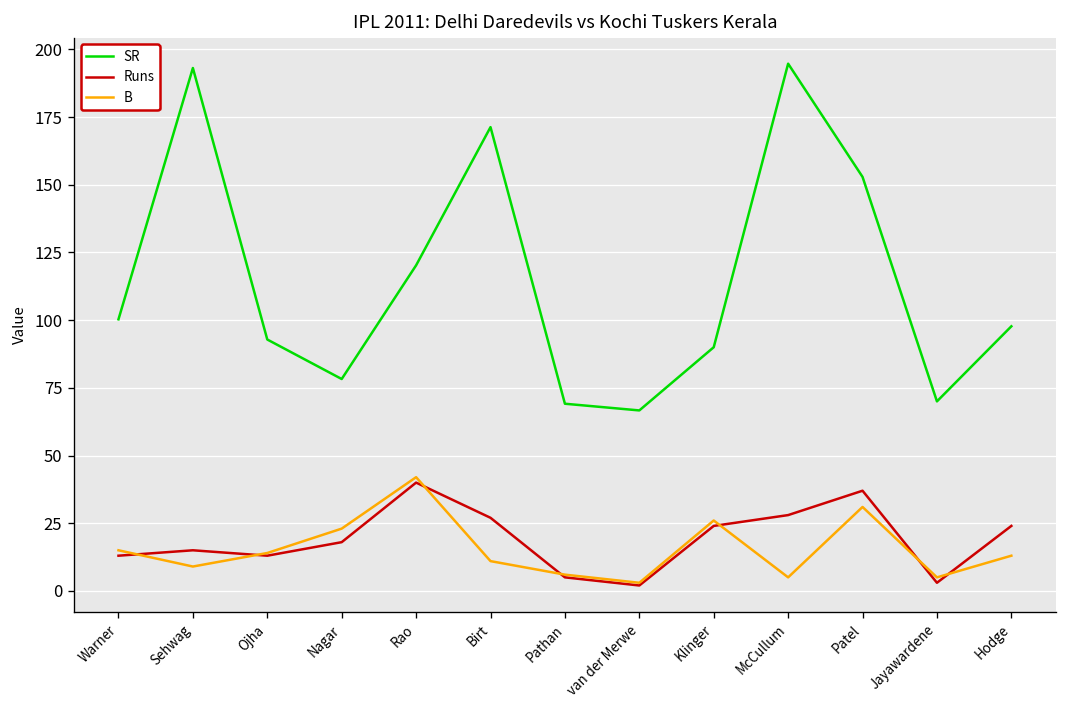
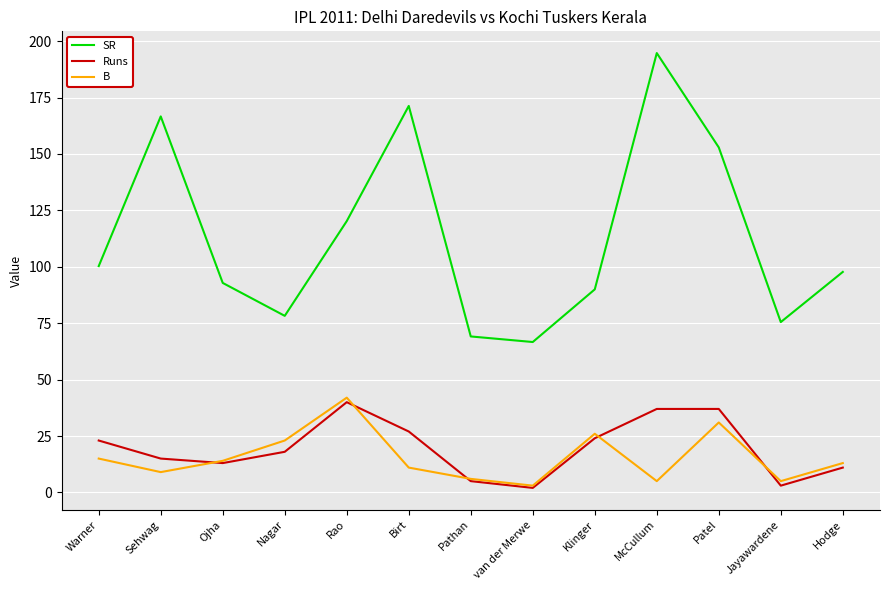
  {
    "SR": {
      "Warner": 100,
-     "Sehwag": 193,
+     "Sehwag": 167,
      "Ojha": 93,
      "Nagar": 78,
      "Rao": 120,
      "Birt": 171,
      "Pathan": 69,
      "van der Merwe": 67,
      "Klinger": 90,
      "McCullum": 195,
      "Patel": 153,
-     "Jayawardene": 70,
+     "Jayawardene": 76,
      "Hodge": 98
    },
    "Runs": {
-     "Warner": 13,
+     "Warner": 23,
      "Sehwag": 15,
      "Nagar": 18,
      "Rao": 40,
      "Birt": 27,
      "Klinger": 24,
-     "McCullum": 28,
+     "McCullum": 37,
      "Patel": 37,
      "Jayawardene": 3,
-     "Hodge": 24
+     "Hodge": 11
    },
    "B": {
      "Warner": 15,
      "Sehwag": 9,
      "Nagar": 23,
      "Rao": 42,
      "Birt": 11,
      "Klinger": 26,
      "McCullum": 5,
      "Patel": 31,
      "Jayawardene": 5,
      "Hodge": 13
    }
  }
